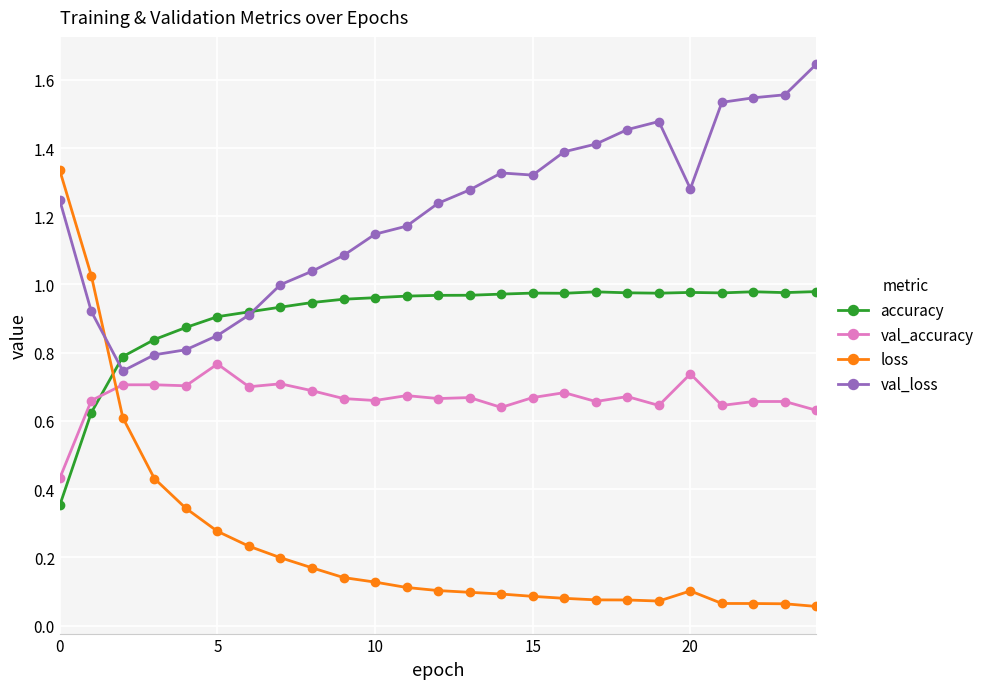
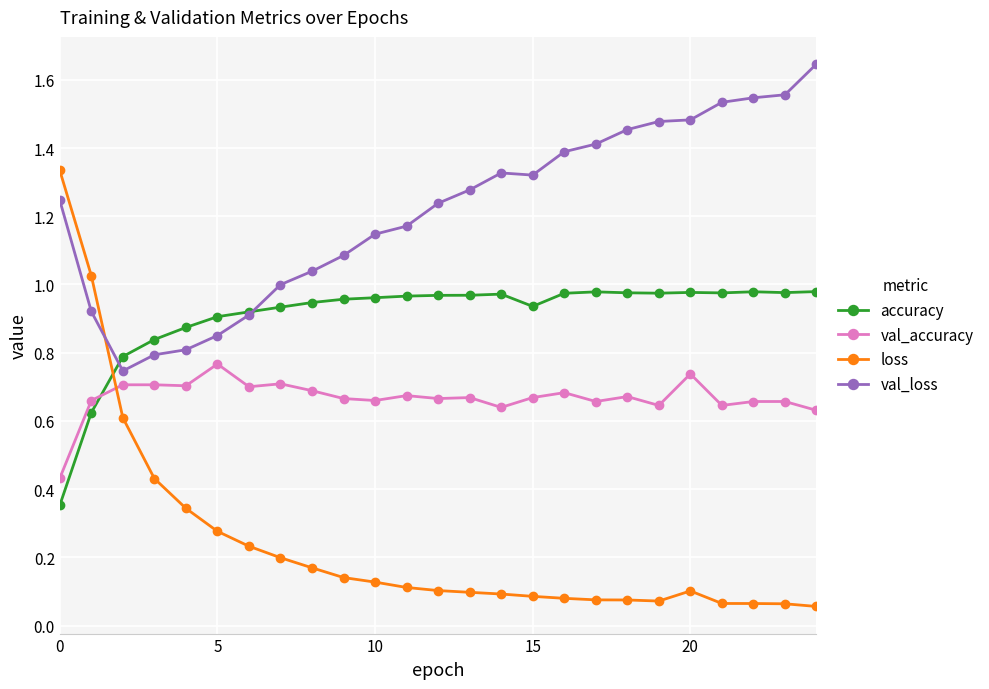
  {
    "accuracy": {
      "0": 0.35,
      "5": 0.91,
      "10": 0.96,
-     "15": 0.97,
+     "15": 0.94,
      "20": 0.98
    },
    "val_accuracy": {
      "0": 0.43,
      "5": 0.77,
      "10": 0.66,
      "15": 0.67,
      "20": 0.74
    },
    "loss": {
      "0": 1.33,
      "5": 0.28,
      "10": 0.13,
      "15": 0.09,
      "20": 0.10
    },
    "val_loss": {
      "0": 1.25,
      "5": 0.85,
      "10": 1.15,
      "15": 1.32,
-     "20": 1.28
+     "20": 1.48
    }
  }
